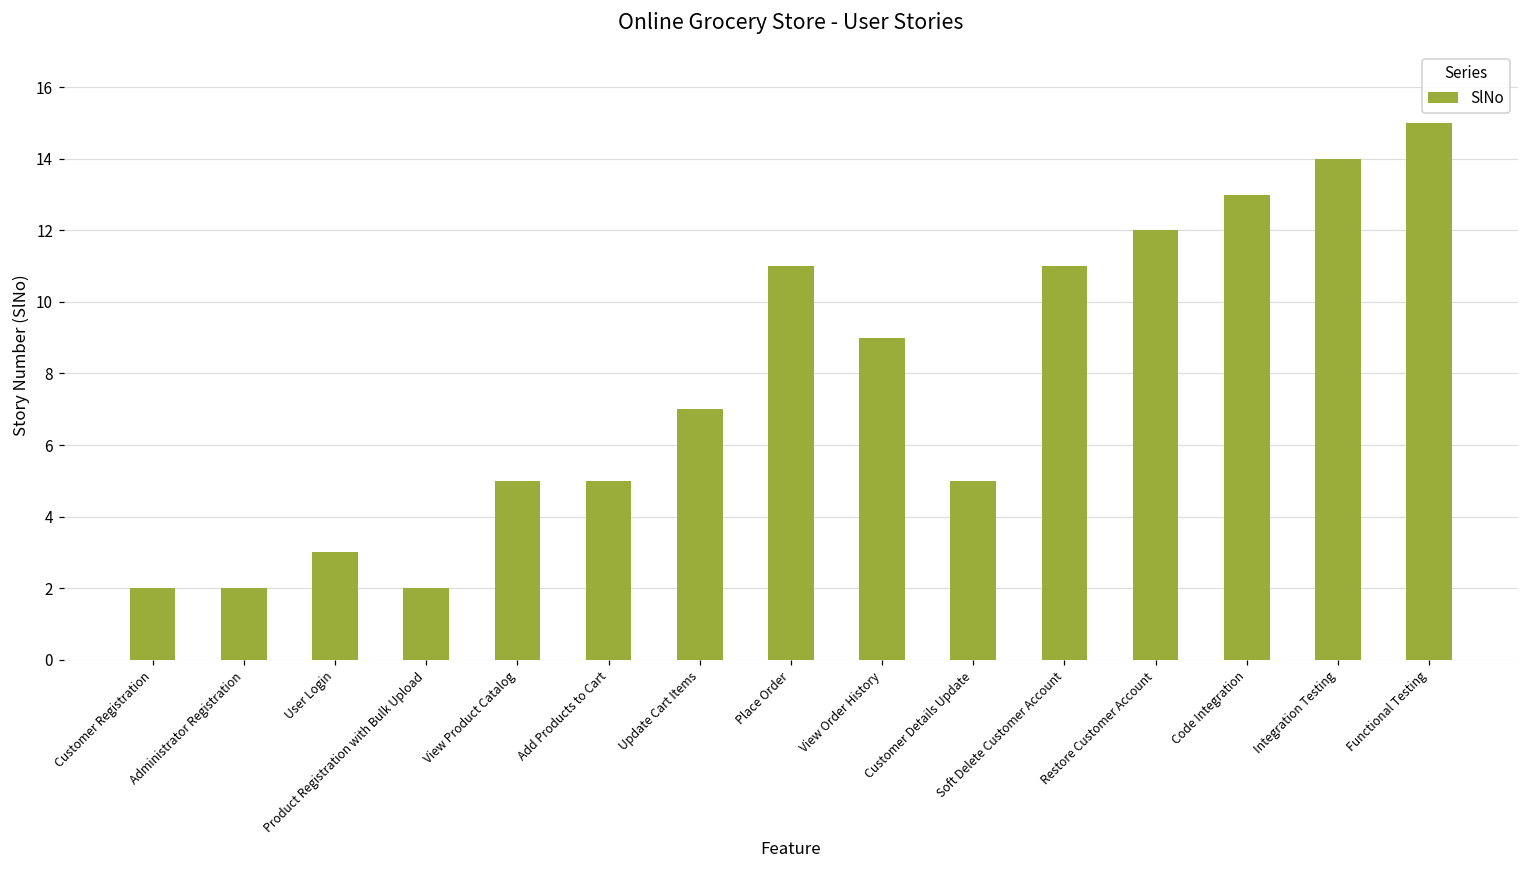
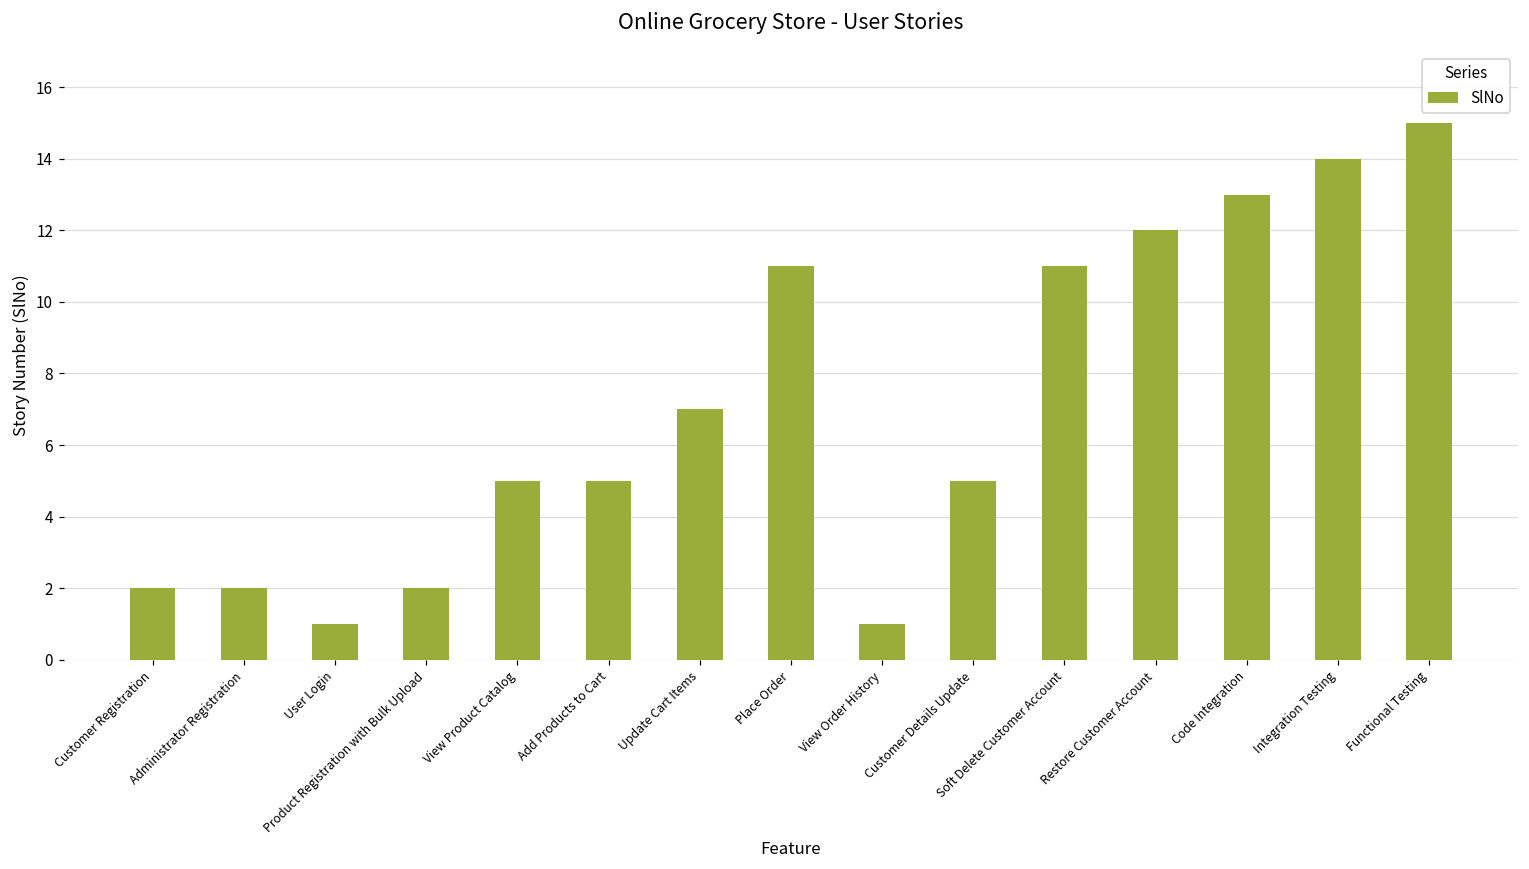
  {
    "Customer Registration": 2,
    "Administrator Registration": 2,
-   "User Login": 3,
+   "User Login": 1,
    "Product Registration with Bulk Upload": 2,
    "View Product Catalog": 5,
    "Add Products to Cart": 5,
    "Update Cart Items": 7,
    "Place Order": 11,
-   "View Order History": 9,
+   "View Order History": 1,
    "Customer Details Update": 5,
    "Soft Delete Customer Account": 11,
    "Restore Customer Account": 12,
    "Code Integration": 13,
    "Integration Testing": 14,
    "Functional Testing": 15
  }
